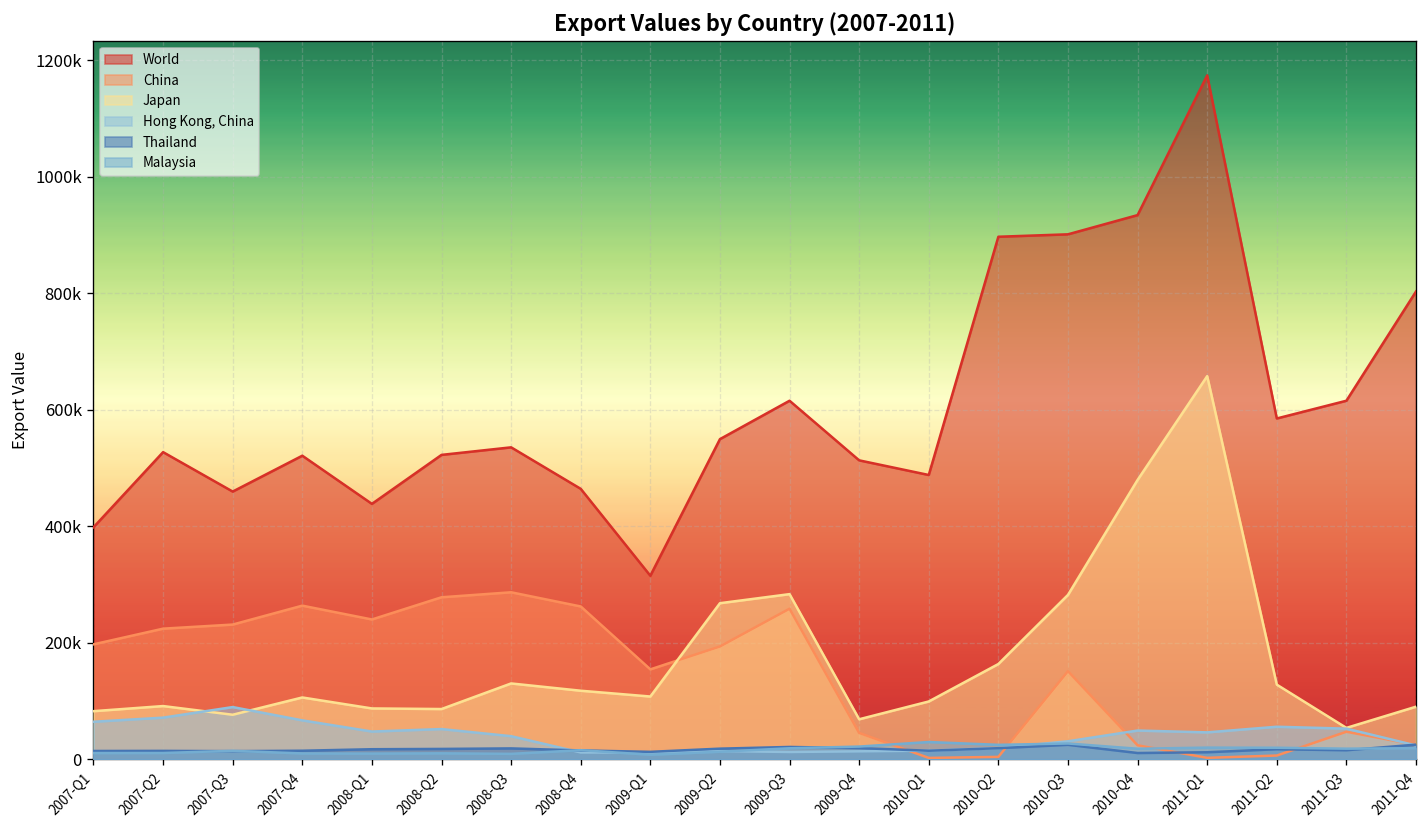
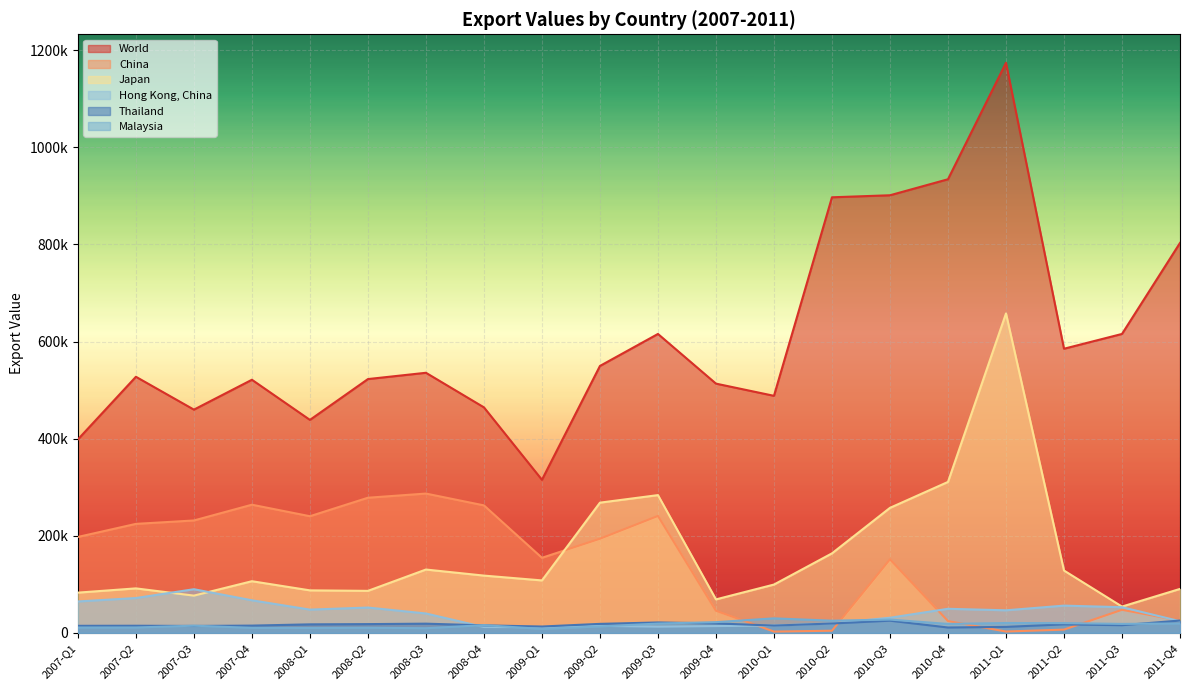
  {
    "World": {
      "2007-Q1": 400000,
      "2007-Q2": 530000,
      "2007-Q3": 460000,
      "2007-Q4": 520000,
      "2008-Q1": 440000,
      "2008-Q2": 520000,
      "2008-Q3": 540000,
      "2008-Q4": 460000,
      "2009-Q1": 320000,
      "2009-Q2": 550000,
      "2009-Q3": 620000,
      "2009-Q4": 510000,
      "2010-Q1": 490000,
      "2010-Q2": 900000,
      "2010-Q3": 900000,
      "2010-Q4": 930000,
      "2011-Q1": 1170000,
      "2011-Q2": 590000,
      "2011-Q3": 620000,
      "2011-Q4": 800000
    },
    "China": {
      "2007-Q1": 200000,
      "2007-Q2": 220000,
      "2007-Q3": 230000,
      "2007-Q4": 260000,
      "2008-Q1": 240000,
      "2008-Q2": 280000,
      "2008-Q3": 290000,
      "2008-Q4": 260000,
      "2009-Q1": 150000,
      "2009-Q2": 190000,
-     "2009-Q3": 260000,
+     "2009-Q3": 240000,
      "2009-Q4": 50000,
      "2010-Q1": 0,
      "2010-Q2": 0,
      "2010-Q3": 150000,
      "2010-Q4": 20000,
      "2011-Q1": 0,
      "2011-Q2": 10000,
      "2011-Q3": 50000
    },
    "Japan": {
      "2007-Q1": 80000,
      "2007-Q2": 90000,
      "2007-Q3": 80000,
      "2007-Q4": 110000,
      "2008-Q1": 90000,
      "2008-Q2": 90000,
      "2008-Q3": 130000,
      "2008-Q4": 120000,
      "2009-Q1": 110000,
      "2009-Q2": 270000,
      "2009-Q3": 280000,
      "2009-Q4": 70000,
      "2010-Q1": 100000,
      "2010-Q2": 160000,
-     "2010-Q3": 280000,
-     "2010-Q4": 480000,
+     "2010-Q3": 260000,
+     "2010-Q4": 310000,
      "2011-Q1": 660000,
      "2011-Q2": 130000,
      "2011-Q4": 90000
    },
    "Thailand": {
      "2008-Q1": 20000,
      "2008-Q2": 20000,
      "2008-Q3": 20000,
      "2010-Q4": 10000,
      "2011-Q1": 10000
    }
  }
